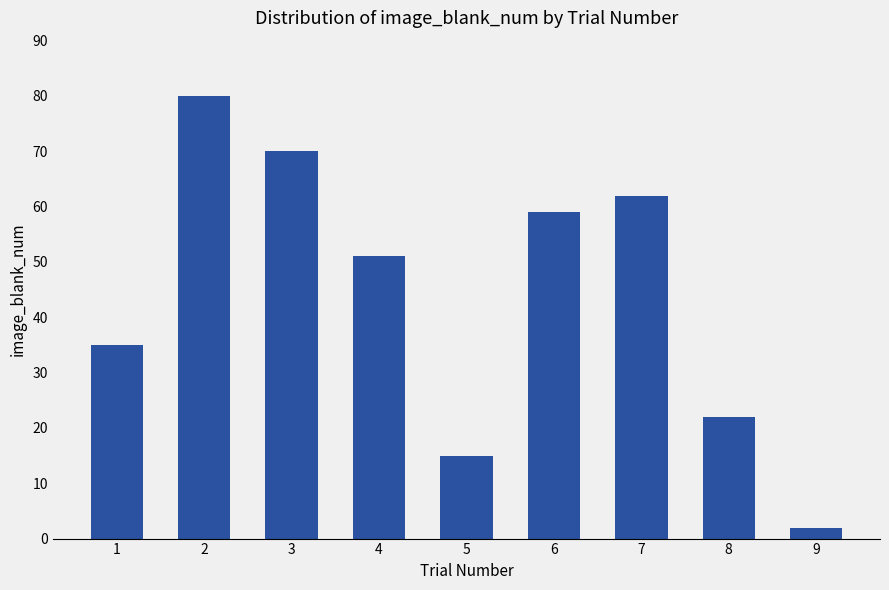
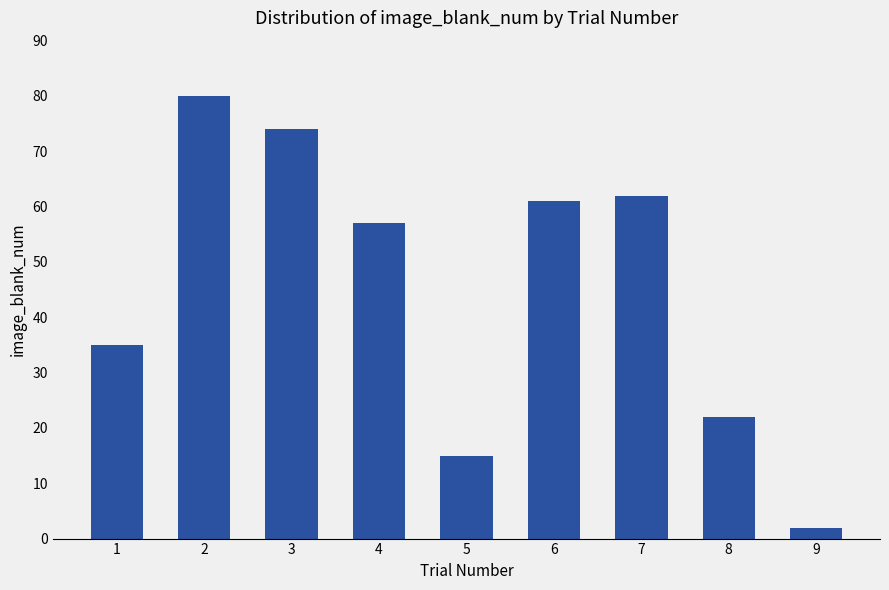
  {
    "1": 35,
    "2": 80,
-   "3": 70,
-   "4": 51,
+   "3": 74,
+   "4": 57,
    "5": 15,
-   "6": 59,
+   "6": 61,
    "7": 62,
    "8": 22,
    "9": 2
  }
